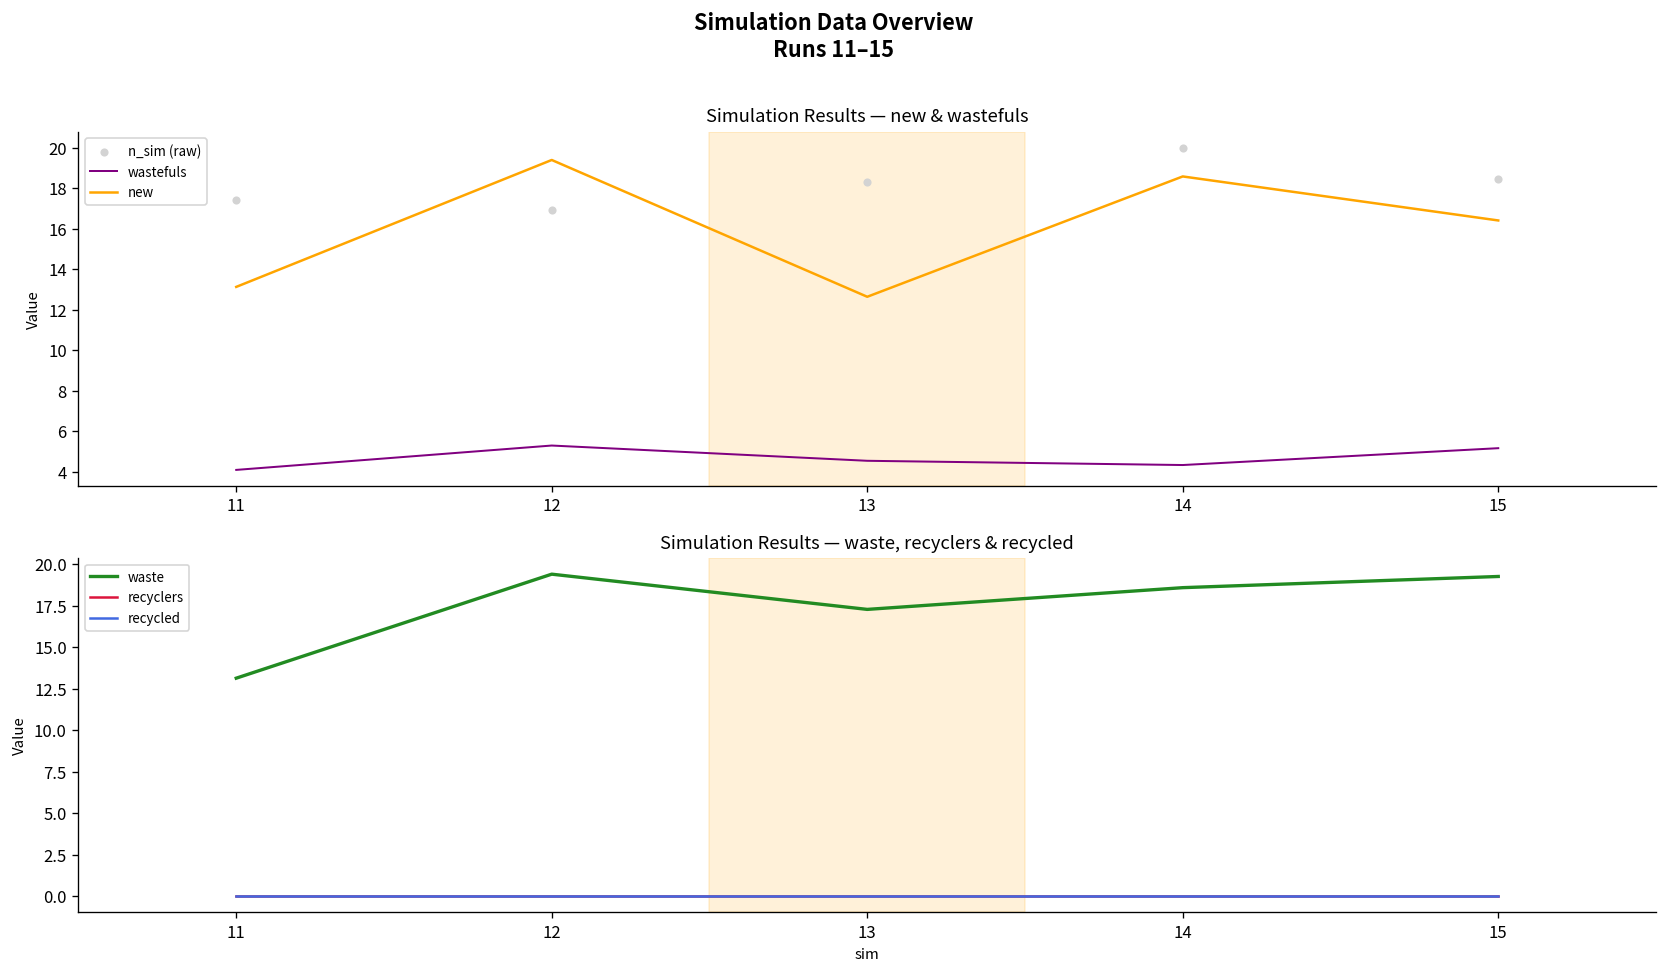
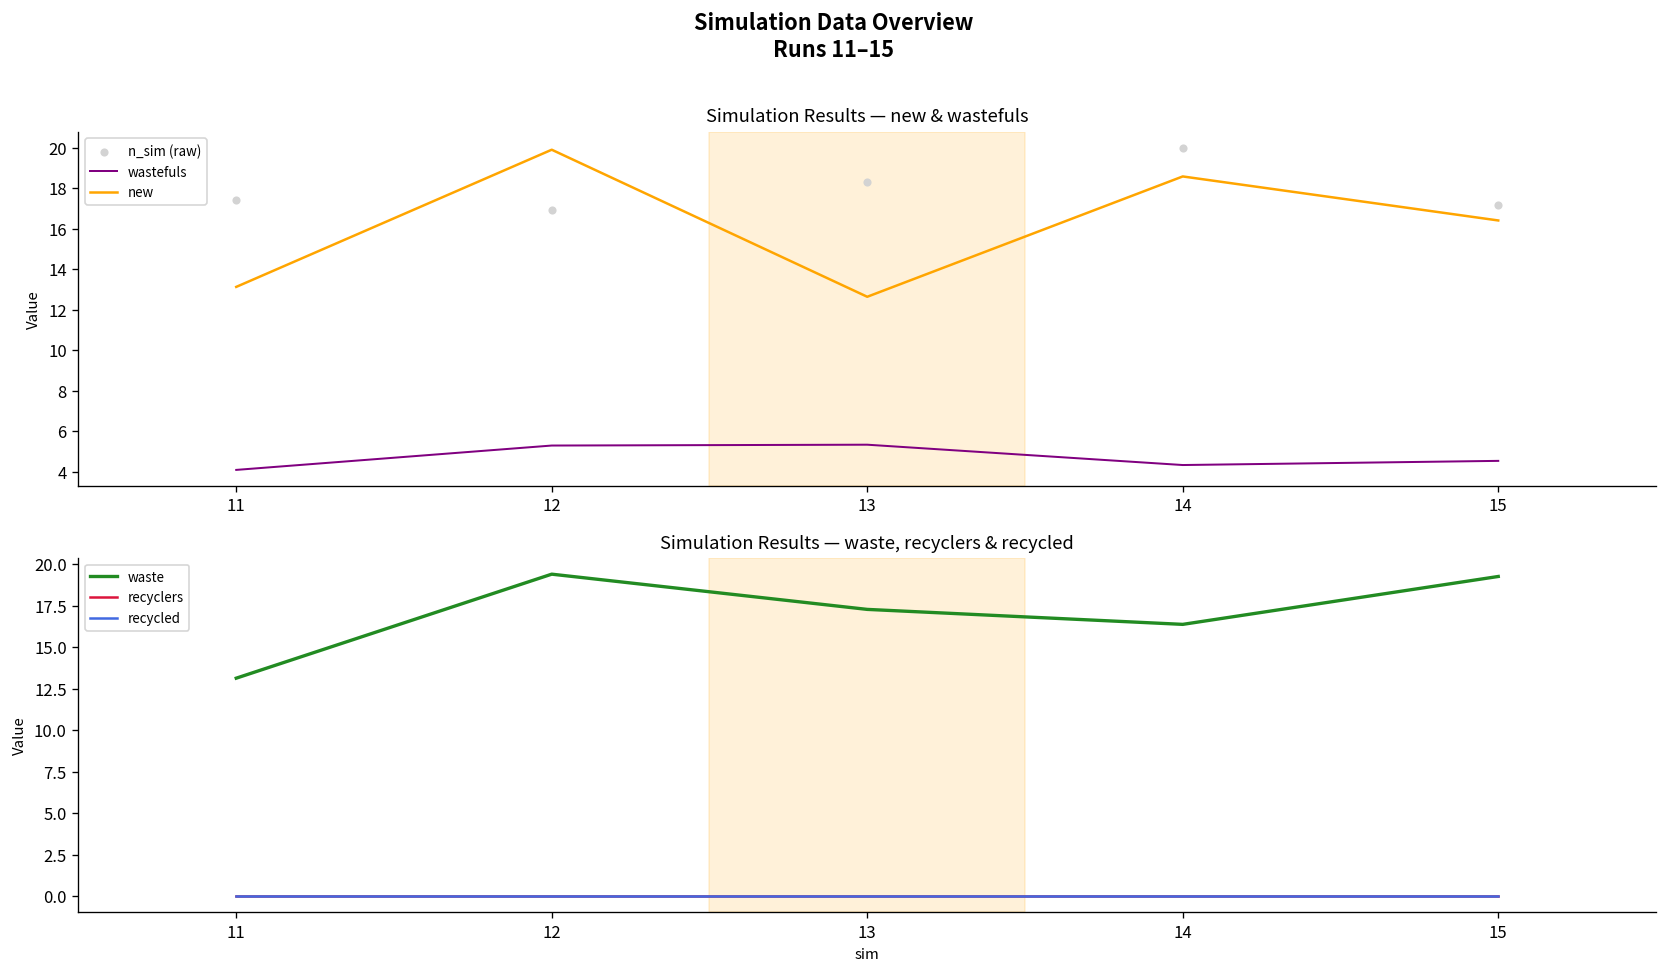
  {
    "Simulation Results — new & wastefuls": {
      "wastefuls": {
        "11": 4.1,
        "12": 5.3,
-       "13": 4.5,
+       "13": 5.3,
        "14": 4.3,
-       "15": 5.2
+       "15": 4.5
      },
      "n_sim (raw)": {
-       "15": 18.5
+       "15": 17.2
      },
      "new": {
        "11": 13.1,
-       "12": 19.4,
+       "12": 19.9,
        "13": 12.6,
        "14": 18.6,
        "15": 16.4
      }
    },
    "Simulation Results — waste, recyclers & recycled": {
      "waste": {
        "11": 13.1,
        "12": 19.4,
        "13": 17.3,
-       "14": 18.6,
+       "14": 16.4,
        "15": 19.3
      },
      "recycled": {
        "11": 0.0,
        "12": 0.0,
        "13": 0.0,
        "14": 0.0,
        "15": 0.0
      }
    }
  }
